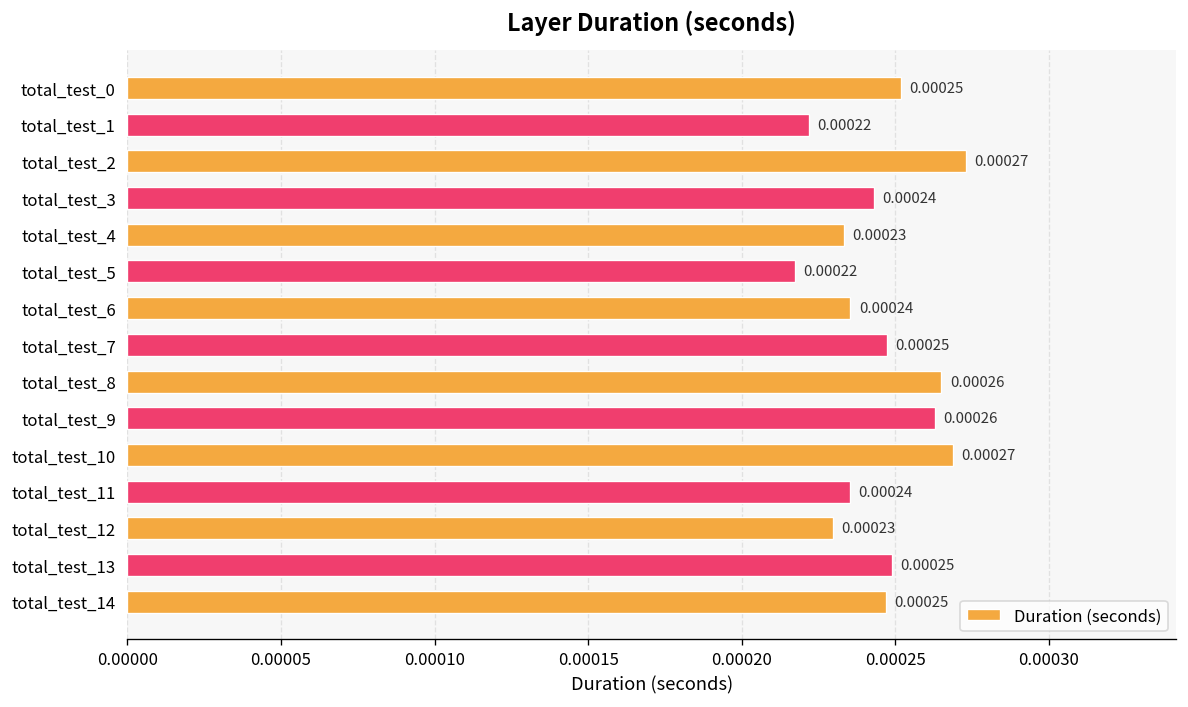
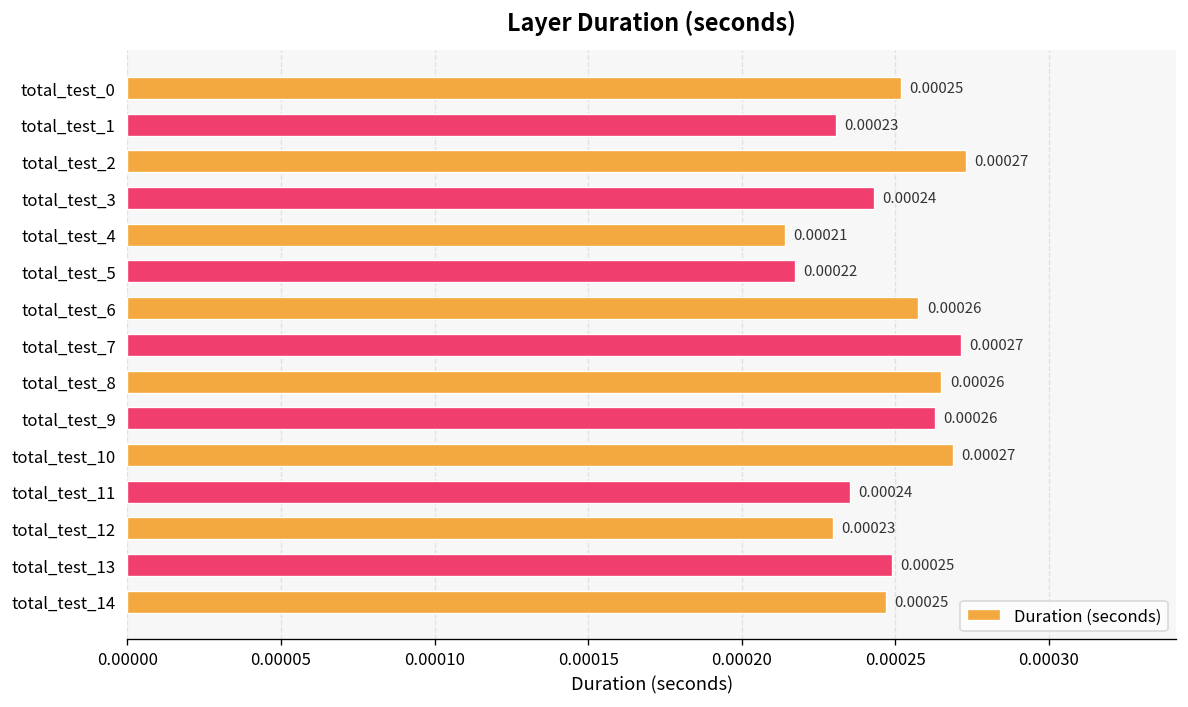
  {
    "total_test_0": 0.00025,
-   "total_test_1": 0.00022,
+   "total_test_1": 0.00023,
    "total_test_2": 0.00027,
    "total_test_3": 0.00024,
-   "total_test_4": 0.00023,
+   "total_test_4": 0.00021,
    "total_test_5": 0.00022,
-   "total_test_6": 0.00024,
-   "total_test_7": 0.00025,
+   "total_test_6": 0.00026,
+   "total_test_7": 0.00027,
    "total_test_8": 0.00026,
    "total_test_9": 0.00026,
    "total_test_10": 0.00027,
    "total_test_11": 0.00024,
    "total_test_12": 0.00023,
    "total_test_13": 0.00025,
    "total_test_14": 0.00025
  }
